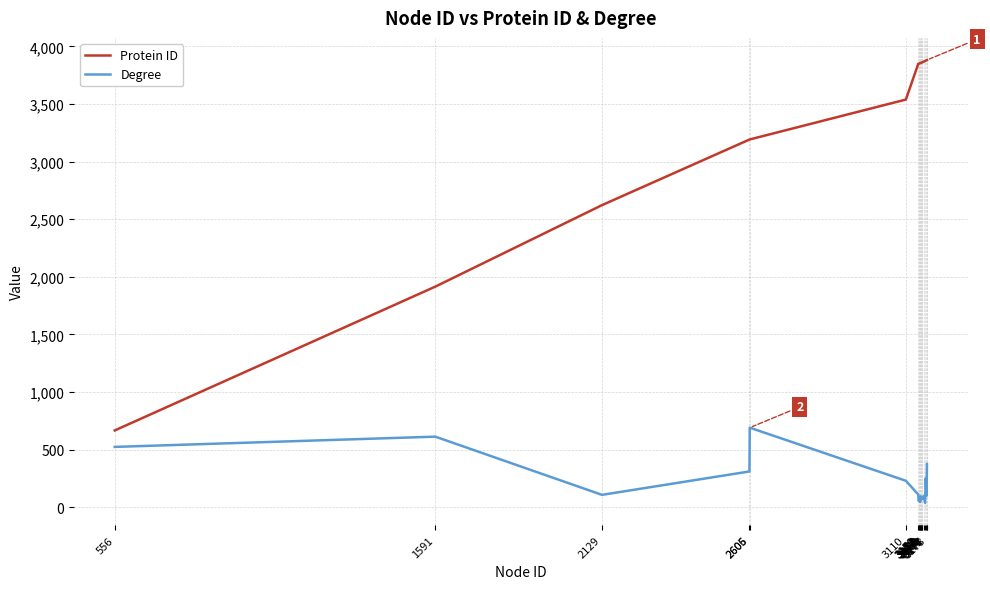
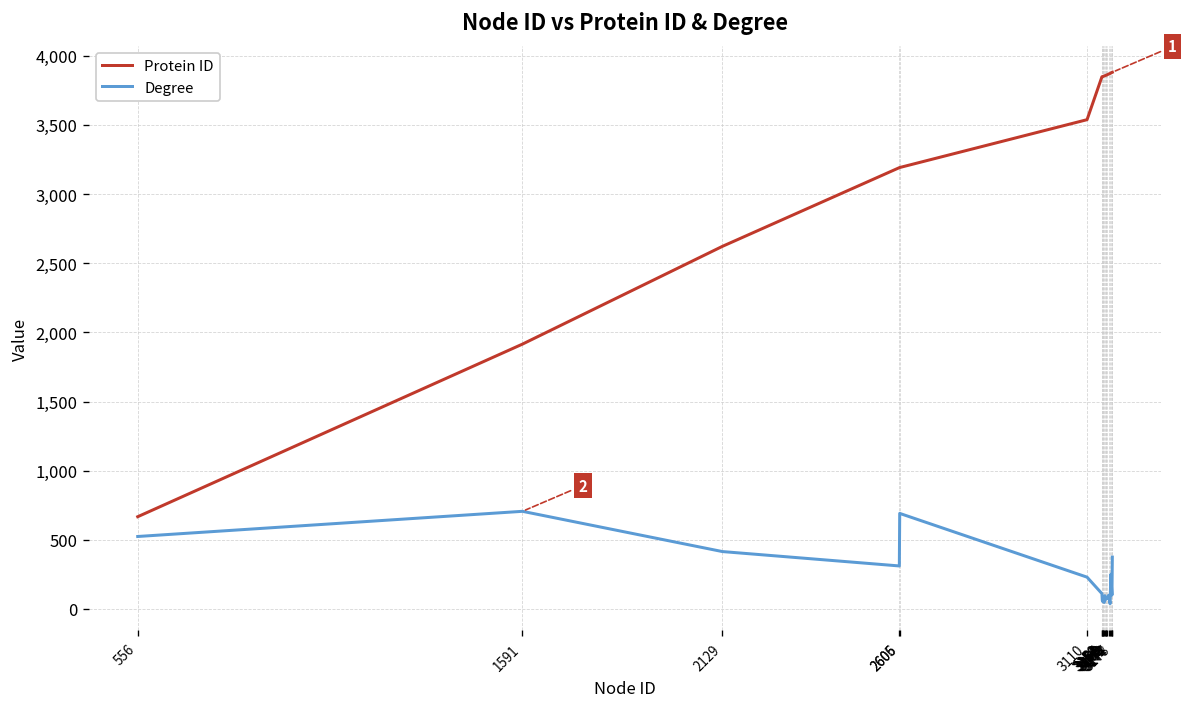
  {
    "Protein ID": {
      "556": "670",
      "1591": "1,920",
      "2129": "2,620",
      "2605": "3,190",
      "2606": "3,190",
      "3110": "3,540",
      "3150": "3,850",
      "3151": "3,850",
      "3152": "3,850",
      "3154": "3,850",
      "3156": "3,850",
      "3158": "3,860",
      "3160": "3,860",
      "3162": "3,860",
      "3163": "3,860",
      "3168": "3,870",
      "3172": "3,870",
      "3174": "3,880",
      "3177": "3,880",
      "3178": "3,880"
    },
    "Degree": {
      "556": "520",
-     "1591": "610",
-     "2129": "110",
+     "1591": "710",
+     "2129": "420",
      "2605": "310",
      "2606": "690",
      "3110": "230",
      "3150": "110",
      "3151": "60",
      "3152": "50",
      "3154": "70",
      "3156": "50",
      "3158": "100",
      "3160": "70",
      "3162": "70",
      "3163": "80",
      "3168": "100",
      "3172": "40",
      "3174": "250",
      "3177": "100",
      "3178": "380"
    }
  }
